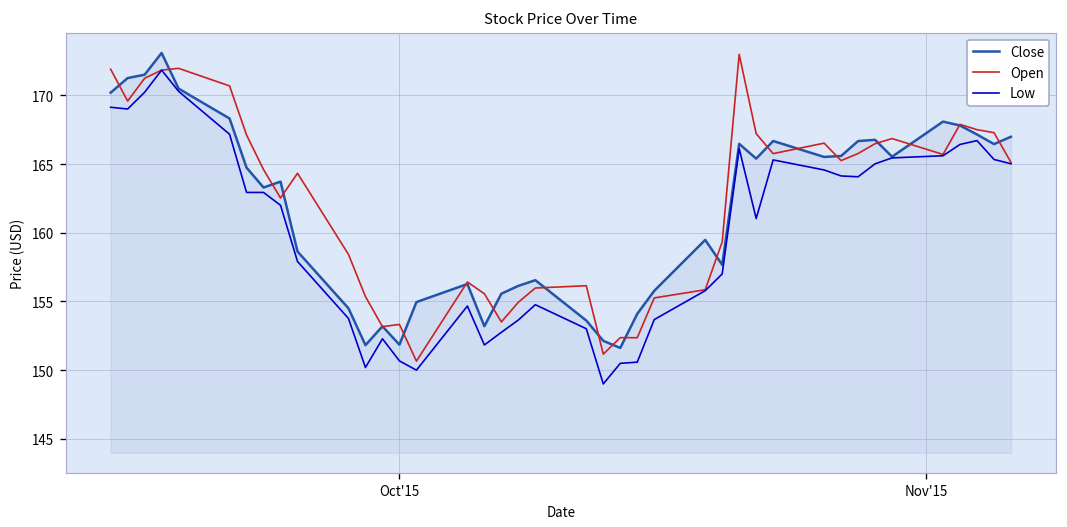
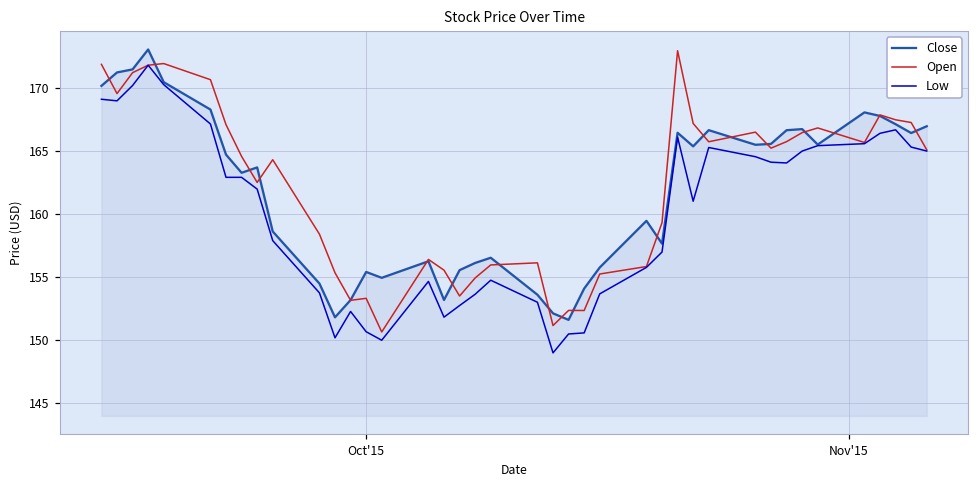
  {
    "Close": {
-     "Oct'15": 151.9
+     "Oct'15": 155.4
    },
    "Open": {
      "Oct'15": 153.3
    },
    "Low": {
      "Oct'15": 150.7
    }
  }
